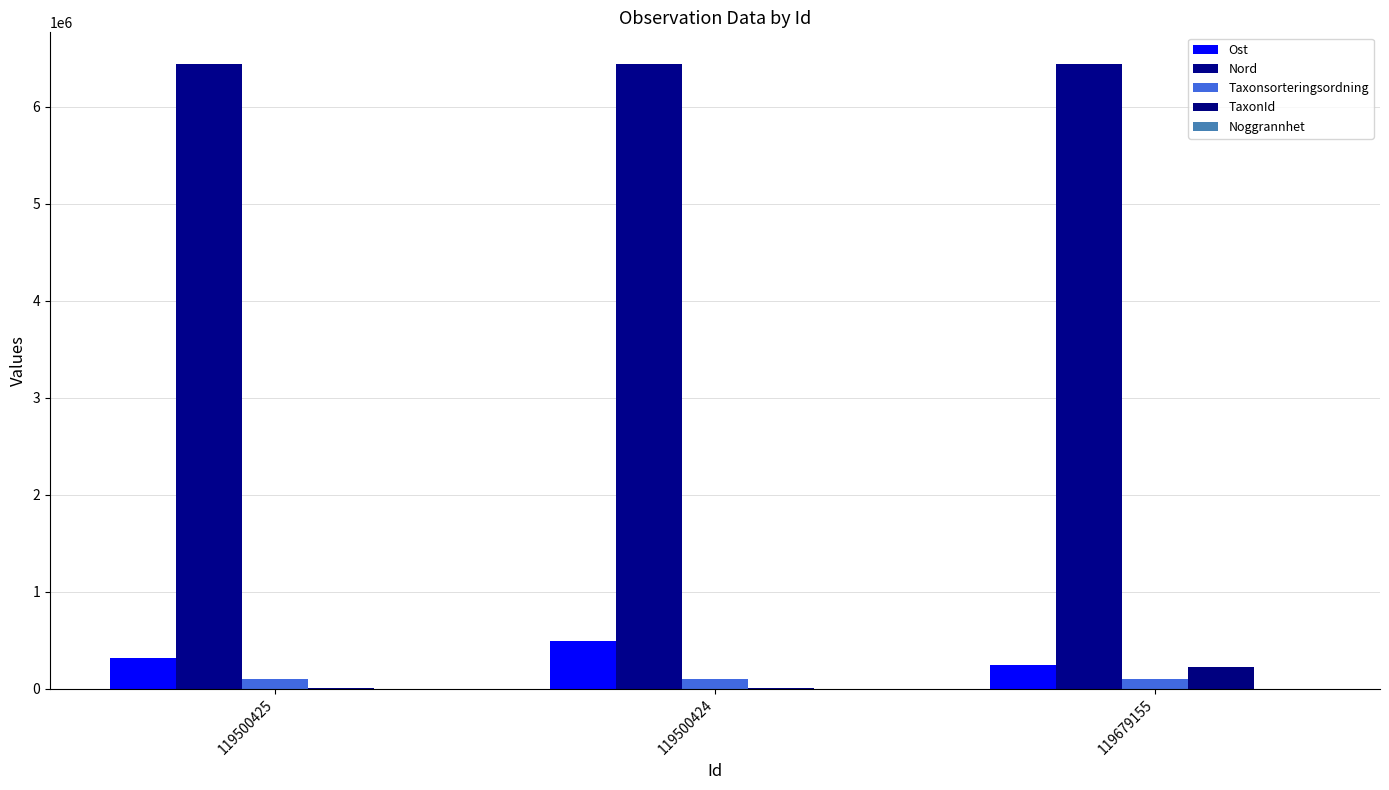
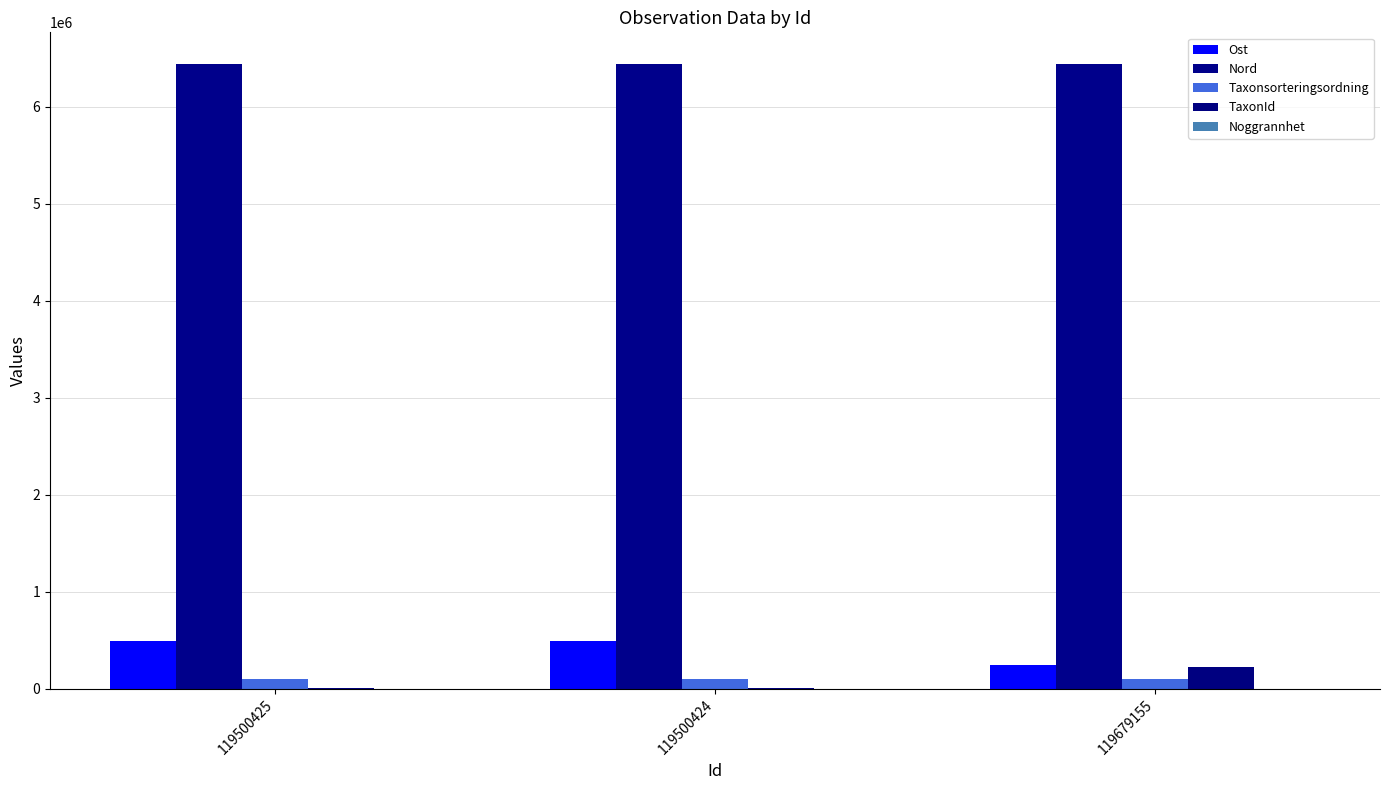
  {
    "Ost": {
-     "119500425": 300000,
+     "119500425": 500000,
      "119500424": 500000,
      "119679155": 200000
    }
  }
